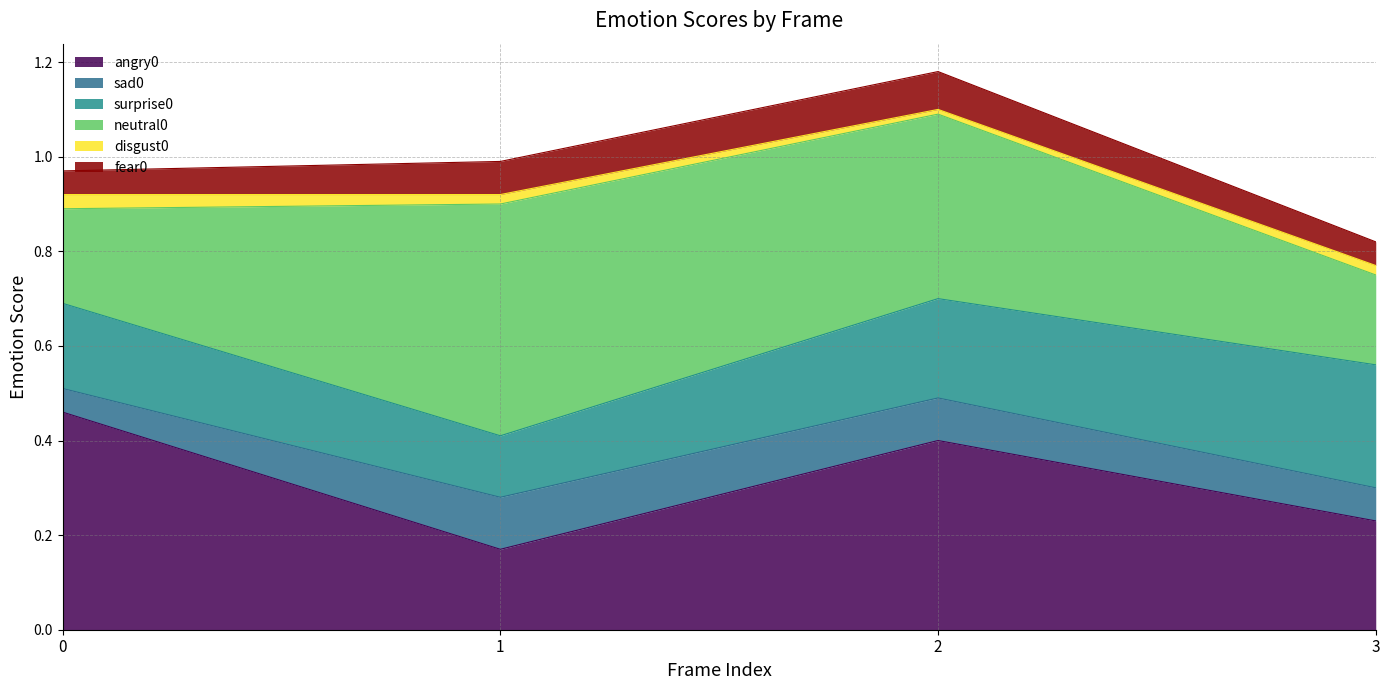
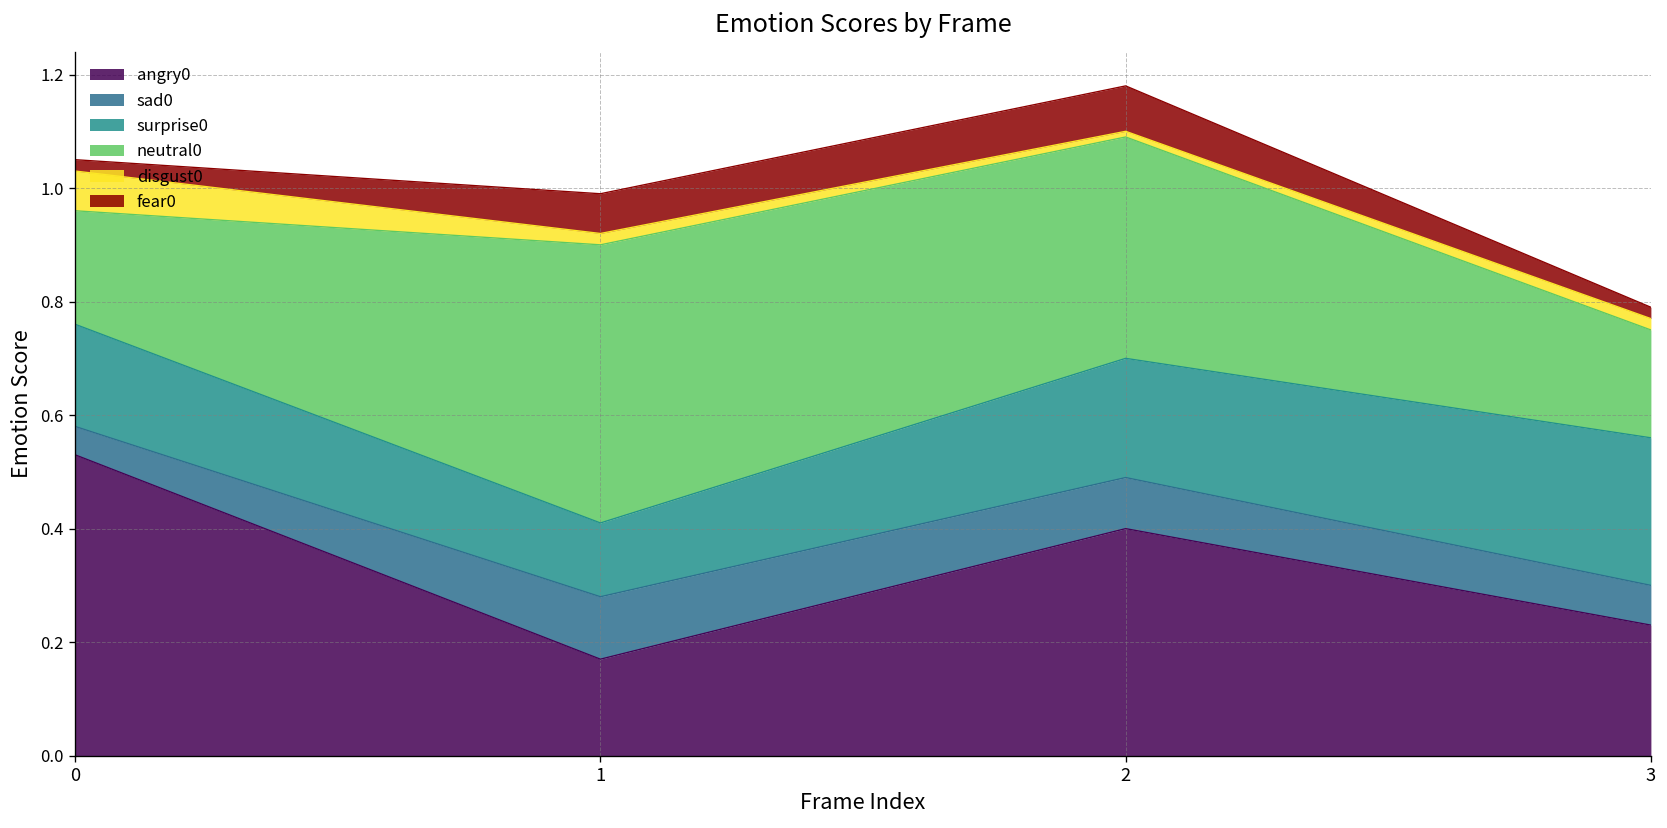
  {
    "angry0": {
-     "0": 0.46,
+     "0": 0.53,
      "1": 0.17,
      "2": 0.40,
      "3": 0.23
    },
    "neutral0": {
      "0": 0.20,
      "1": 0.49,
      "2": 0.39,
      "3": 0.19
    },
    "disgust0": {
-     "0": 0.03,
+     "0": 0.07,
      "1": 0.02,
      "2": 0.01,
      "3": 0.02
    },
    "fear0": {
-     "0": 0.05,
+     "0": 0.02,
      "1": 0.07,
      "2": 0.08,
-     "3": 0.05
+     "3": 0.02
    }
  }
